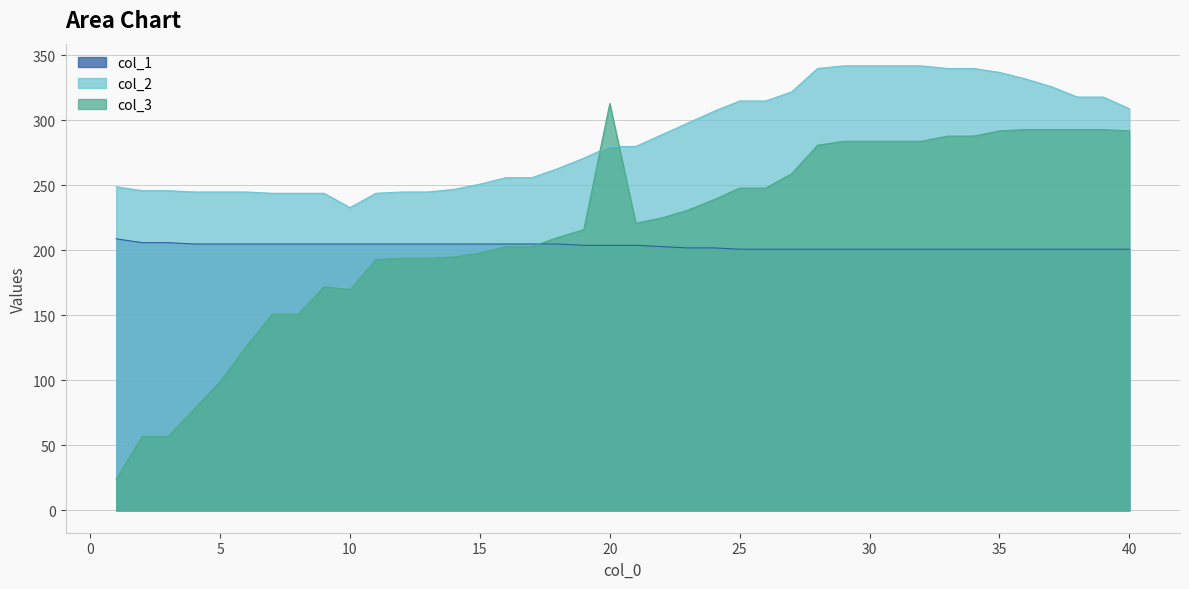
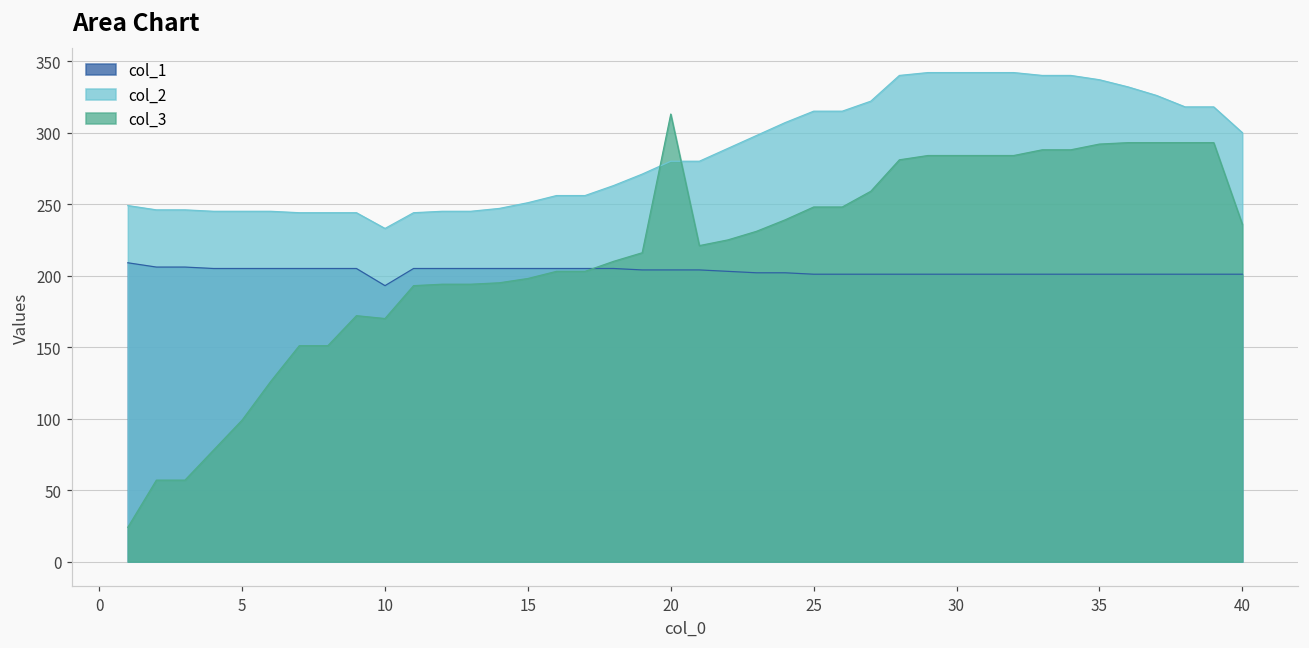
  {
    "col_1": {
      "5": 205,
-     "10": 205,
+     "10": 193,
      "15": 205,
      "20": 204,
      "25": 201,
      "30": 201,
      "35": 201,
      "40": 201
    },
    "col_2": {
      "5": 245,
      "10": 233,
      "15": 251,
      "20": 280,
      "25": 315,
      "30": 342,
      "35": 337,
-     "40": 309
+     "40": 300
    },
    "col_3": {
      "5": 99,
      "10": 170,
      "15": 198,
      "20": 313,
      "25": 248,
      "30": 284,
      "35": 292,
-     "40": 292
+     "40": 236
    }
  }
